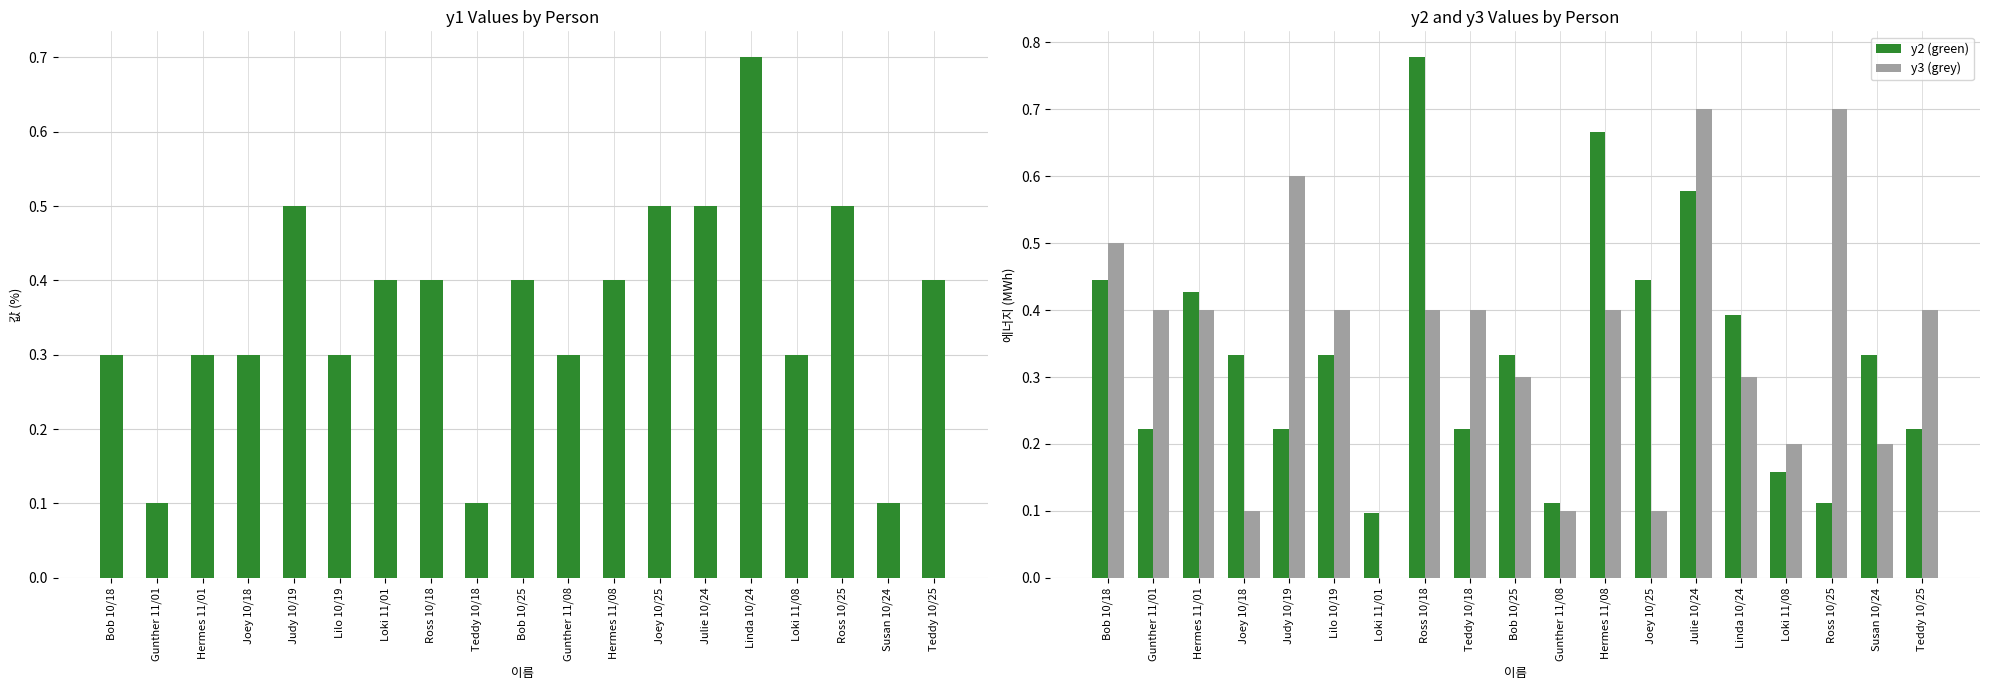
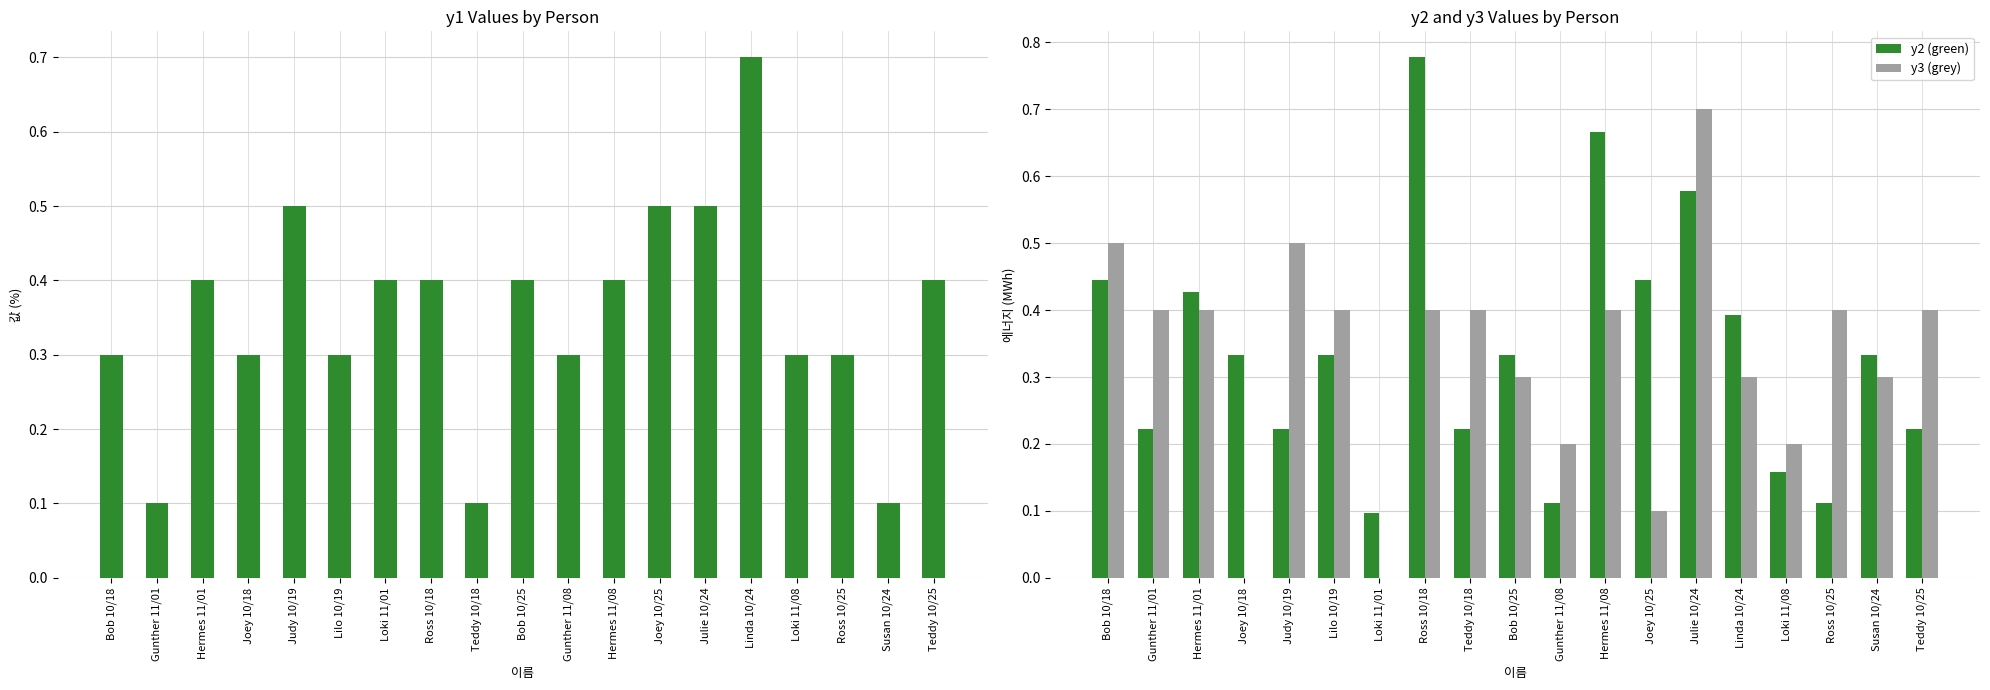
  {
    "y1 Values by Person": {
      "Bob 10/18": 0.3,
      "Gunther 11/01": 0.1,
-     "Hermes 11/01": 0.3,
+     "Hermes 11/01": 0.4,
      "Joey 10/18": 0.3,
      "Judy 10/19": 0.5,
      "Lilo 10/19": 0.3,
      "Loki 11/01": 0.4,
      "Ross 10/18": 0.4,
      "Teddy 10/18": 0.1,
      "Bob 10/25": 0.4,
      "Gunther 11/08": 0.3,
      "Hermes 11/08": 0.4,
      "Joey 10/25": 0.5,
      "Julie 10/24": 0.5,
      "Linda 10/24": 0.7,
      "Loki 11/08": 0.3,
-     "Ross 10/25": 0.5,
+     "Ross 10/25": 0.3,
      "Susan 10/24": 0.1,
      "Teddy 10/25": 0.4
    },
    "y2 and y3 Values by Person": {
      "y2 (green)": {
        "Bob 10/18": 0.44,
        "Gunther 11/01": 0.22,
        "Hermes 11/01": 0.43,
        "Joey 10/18": 0.33,
        "Judy 10/19": 0.22,
        "Lilo 10/19": 0.33,
        "Loki 11/01": 0.1,
        "Ross 10/18": 0.78,
        "Teddy 10/18": 0.22,
        "Bob 10/25": 0.33,
        "Gunther 11/08": 0.11,
        "Hermes 11/08": 0.67,
        "Joey 10/25": 0.44,
        "Julie 10/24": 0.58,
        "Linda 10/24": 0.39,
        "Loki 11/08": 0.16,
        "Ross 10/25": 0.11,
        "Susan 10/24": 0.33,
        "Teddy 10/25": 0.22
      },
      "y3 (grey)": {
        "Bob 10/18": 0.5,
        "Gunther 11/01": 0.4,
        "Hermes 11/01": 0.4,
-       "Joey 10/18": 0.1,
-       "Judy 10/19": 0.6,
+       "Joey 10/18": 0.0,
+       "Judy 10/19": 0.5,
        "Lilo 10/19": 0.4,
        "Loki 11/01": 0.0,
        "Ross 10/18": 0.4,
        "Teddy 10/18": 0.4,
        "Bob 10/25": 0.3,
-       "Gunther 11/08": 0.1,
+       "Gunther 11/08": 0.2,
        "Hermes 11/08": 0.4,
        "Joey 10/25": 0.1,
        "Julie 10/24": 0.7,
        "Linda 10/24": 0.3,
        "Loki 11/08": 0.2,
-       "Ross 10/25": 0.7,
-       "Susan 10/24": 0.2,
+       "Ross 10/25": 0.4,
+       "Susan 10/24": 0.3,
        "Teddy 10/25": 0.4
      }
    }
  }
